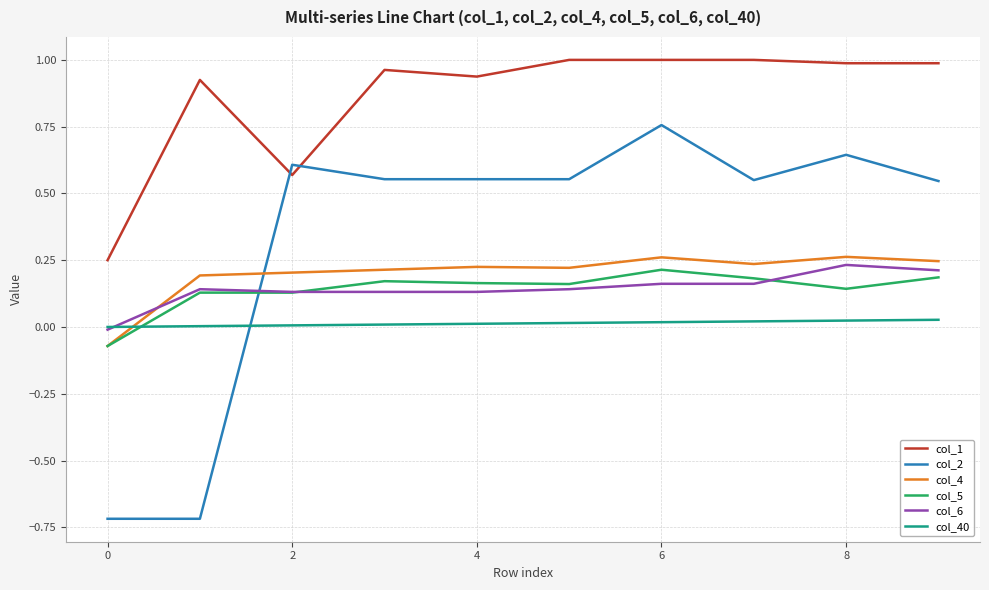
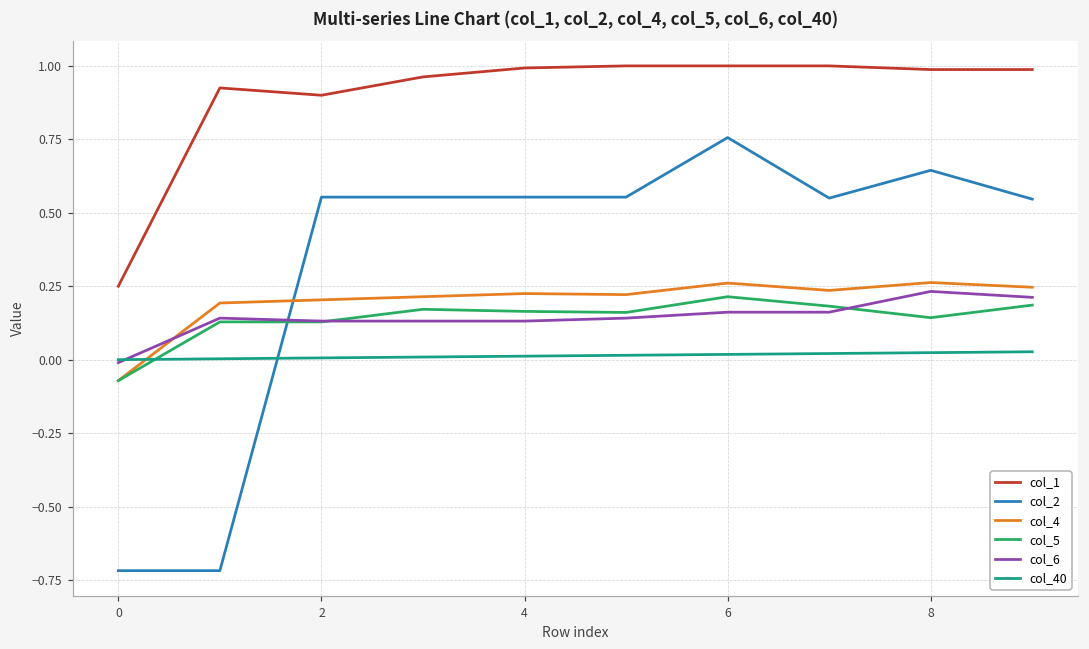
  {
    "col_1": {
      "0": 0.25,
-     "2": 0.57,
-     "4": 0.94,
+     "2": 0.90,
+     "4": 0.99,
      "6": 1.00,
      "8": 0.99
    },
    "col_2": {
      "0": -0.72,
-     "2": 0.61,
+     "2": 0.55,
      "4": 0.55,
      "6": 0.76,
      "8": 0.64
    },
    "col_4": {
      "2": 0.20,
      "4": 0.23,
      "6": 0.26,
      "8": 0.26
    },
    "col_6": {
      "0": -0.01,
      "4": 0.13,
      "6": 0.16,
      "8": 0.23
    }
  }
